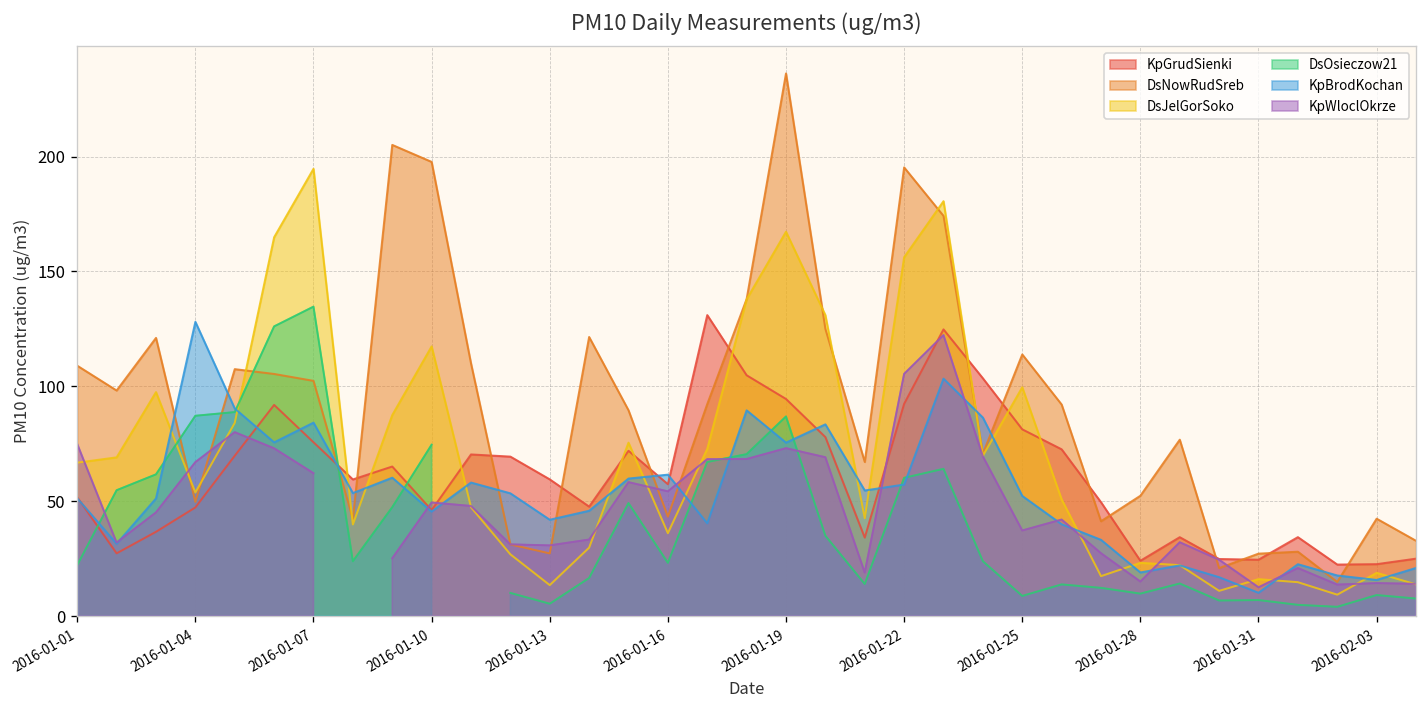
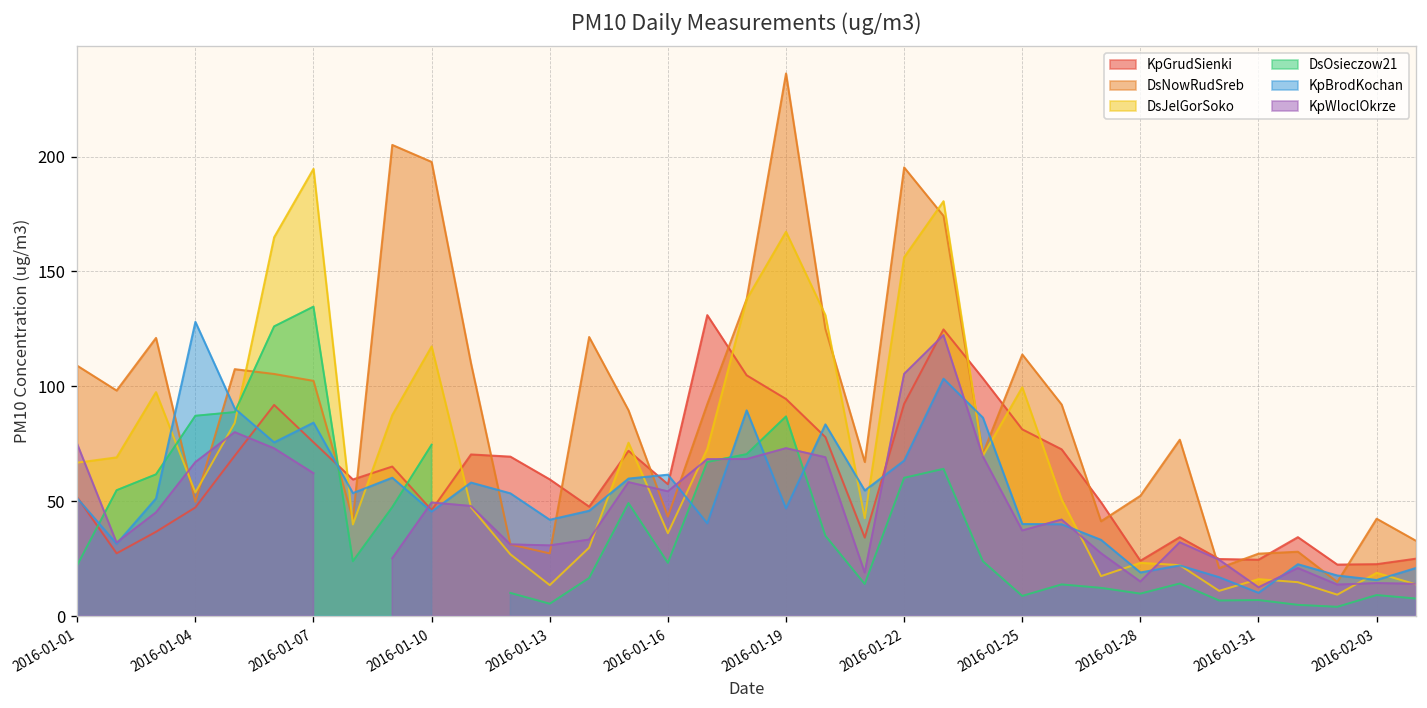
  {
    "KpBrodKochan": {
      "2016-01-04": 128,
      "2016-01-07": 84,
      "2016-01-13": 42,
      "2016-01-16": 62,
-     "2016-01-19": 76,
-     "2016-01-22": 57,
-     "2016-01-25": 52,
+     "2016-01-19": 47,
+     "2016-01-22": 68,
+     "2016-01-25": 40,
      "2016-01-28": 19,
      "2016-01-31": 10,
      "2016-02-03": 16
    }
  }
